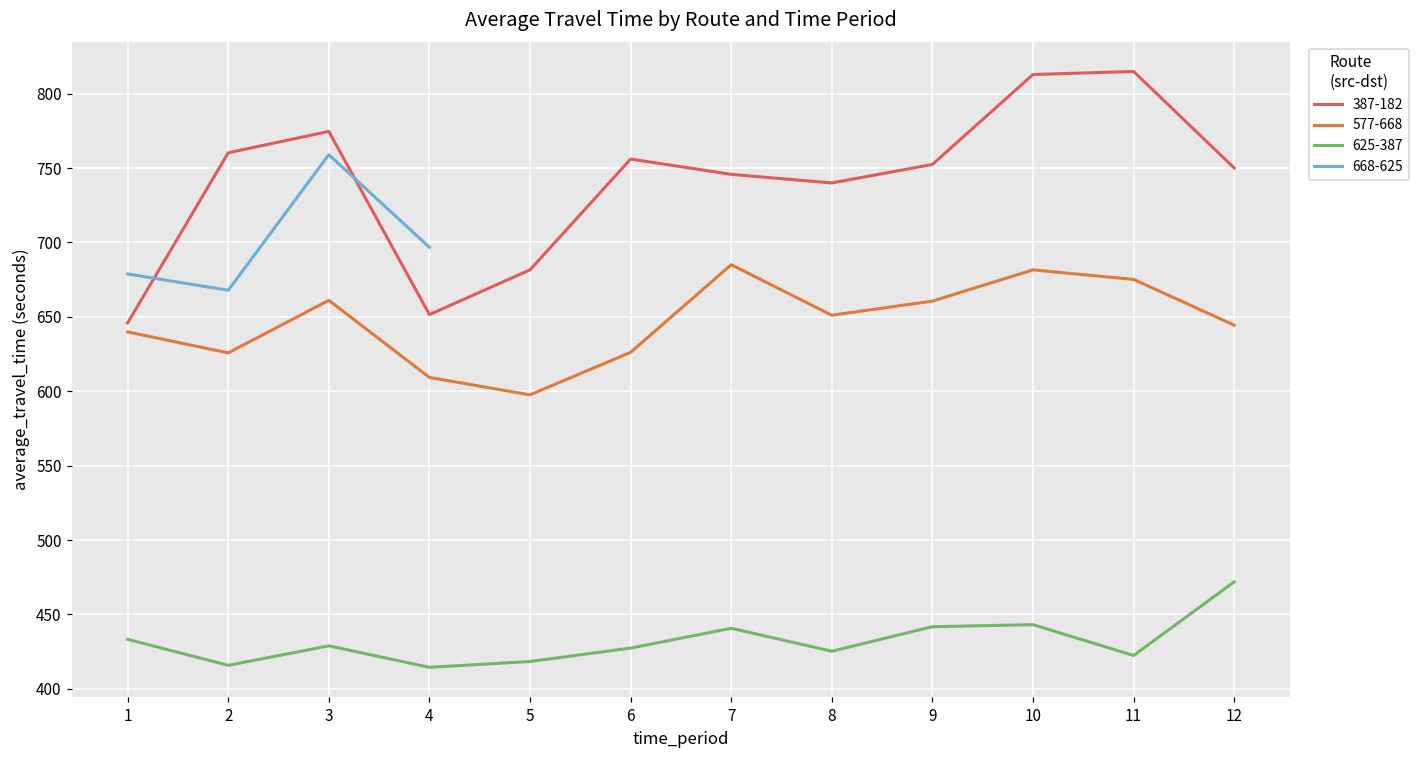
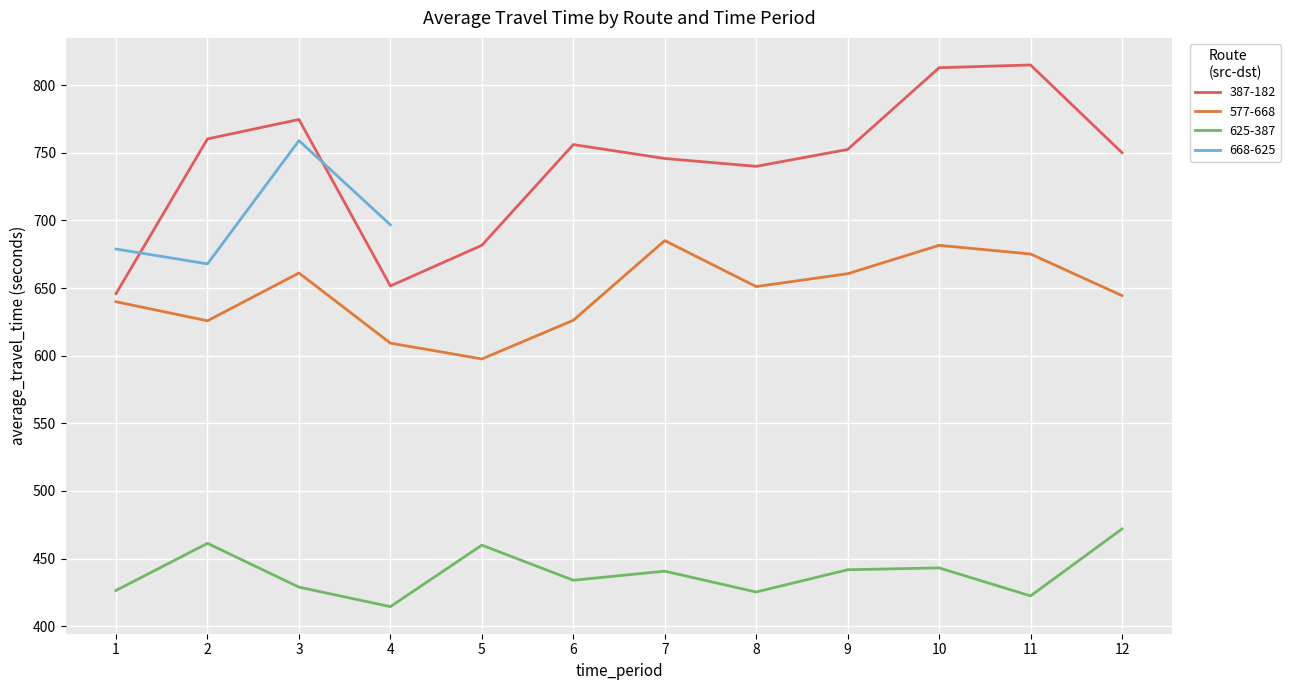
  {
    "625-387": {
-     "1": 433,
-     "2": 416,
+     "1": 426,
+     "2": 461,
      "3": 429,
      "4": 414,
-     "5": 418,
-     "6": 427,
+     "5": 460,
+     "6": 434,
      "7": 441,
      "8": 425,
      "9": 442,
      "10": 443,
      "11": 422,
      "12": 472
    },
    "668-625": {
      "1": 679,
      "2": 668,
      "3": 759,
      "4": 697
    }
  }
